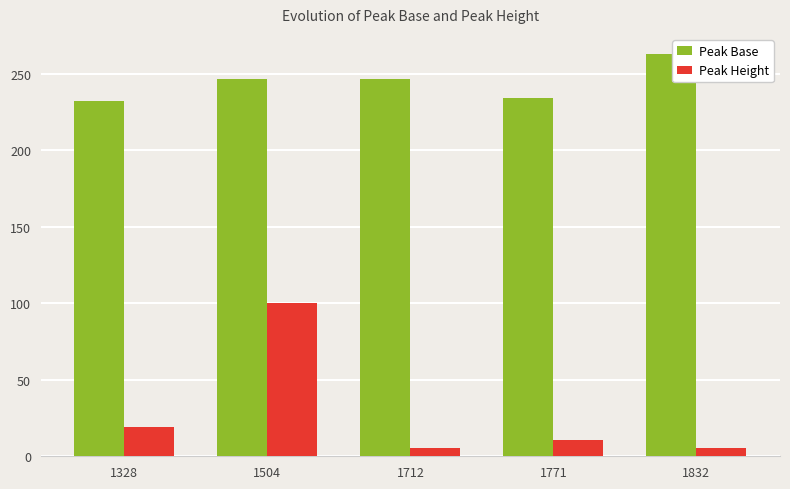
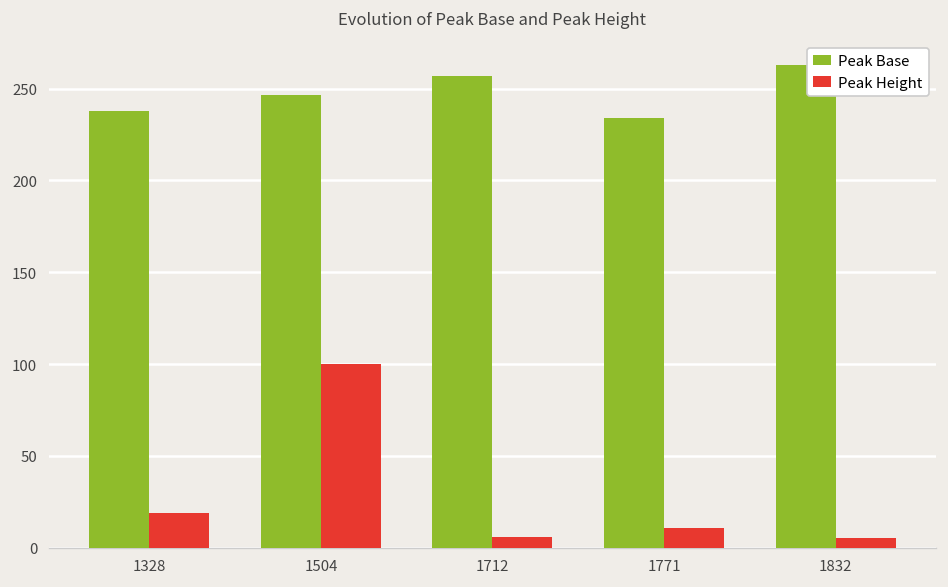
  {
    "Peak Base": {
-     "1328": 232,
+     "1328": 238,
      "1504": 246,
-     "1712": 246,
+     "1712": 257,
      "1771": 234,
      "1832": 263
    },
    "Peak Height": {
      "1328": 19,
      "1504": 100,
      "1712": 6,
      "1771": 11,
      "1832": 5
    }
  }
